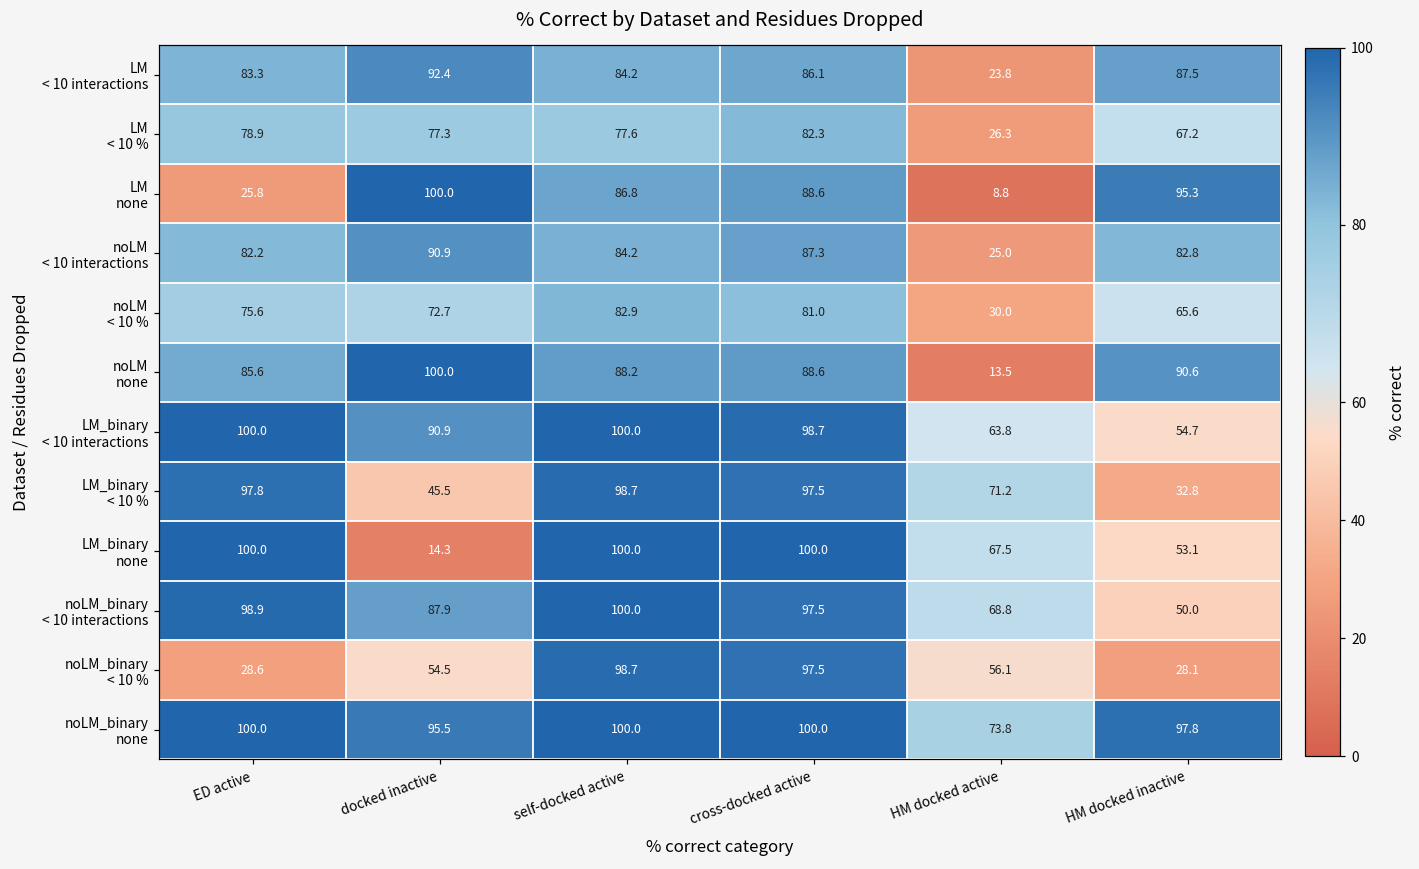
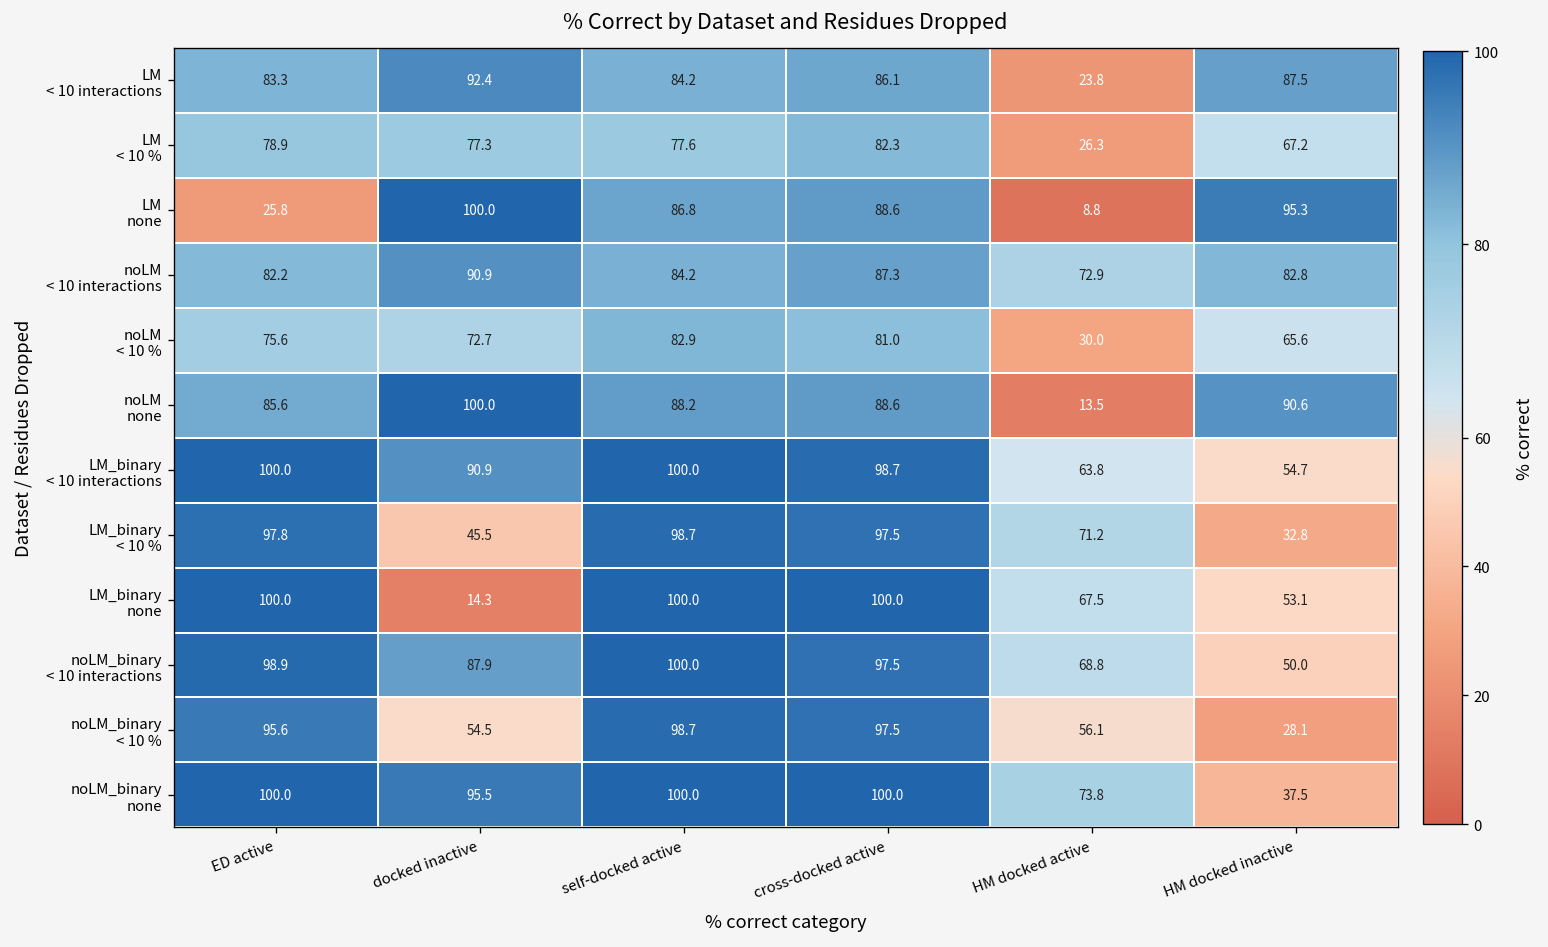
  {
    "LM < 10 interactions": {
      "ED active": 83.3,
      "docked inactive": 92.4,
      "self-docked active": 84.2,
      "cross-docked active": 86.1,
      "HM docked active": 23.8,
      "HM docked inactive": 87.5
    },
    "LM < 10 %": {
      "ED active": 78.9,
      "docked inactive": 77.3,
      "self-docked active": 77.6,
      "cross-docked active": 82.3,
      "HM docked active": 26.3,
      "HM docked inactive": 67.2
    },
    "LM none": {
      "ED active": 25.8,
      "docked inactive": 100.0,
      "self-docked active": 86.8,
      "cross-docked active": 88.6,
      "HM docked active": 8.8,
      "HM docked inactive": 95.3
    },
    "noLM < 10 interactions": {
      "ED active": 82.2,
      "docked inactive": 90.9,
      "self-docked active": 84.2,
      "cross-docked active": 87.3,
-     "HM docked active": 25.0,
+     "HM docked active": 72.9,
      "HM docked inactive": 82.8
    },
    "noLM < 10 %": {
      "ED active": 75.6,
      "docked inactive": 72.7,
      "self-docked active": 82.9,
      "cross-docked active": 81.0,
      "HM docked active": 30.0,
      "HM docked inactive": 65.6
    },
    "noLM none": {
      "ED active": 85.6,
      "docked inactive": 100.0,
      "self-docked active": 88.2,
      "cross-docked active": 88.6,
      "HM docked active": 13.5,
      "HM docked inactive": 90.6
    },
    "LM_binary < 10 interactions": {
      "ED active": 100.0,
      "docked inactive": 90.9,
      "self-docked active": 100.0,
      "cross-docked active": 98.7,
      "HM docked active": 63.8,
      "HM docked inactive": 54.7
    },
    "LM_binary < 10 %": {
      "ED active": 97.8,
      "docked inactive": 45.5,
      "self-docked active": 98.7,
      "cross-docked active": 97.5,
      "HM docked active": 71.2,
      "HM docked inactive": 32.8
    },
    "LM_binary none": {
      "ED active": 100.0,
      "docked inactive": 14.3,
      "self-docked active": 100.0,
      "cross-docked active": 100.0,
      "HM docked active": 67.5,
      "HM docked inactive": 53.1
    },
    "noLM_binary < 10 interactions": {
      "ED active": 98.9,
      "docked inactive": 87.9,
      "self-docked active": 100.0,
      "cross-docked active": 97.5,
      "HM docked active": 68.8,
      "HM docked inactive": 50.0
    },
    "noLM_binary < 10 %": {
-     "ED active": 28.6,
+     "ED active": 95.6,
      "docked inactive": 54.5,
      "self-docked active": 98.7,
      "cross-docked active": 97.5,
      "HM docked active": 56.1,
      "HM docked inactive": 28.1
    },
    "noLM_binary none": {
      "ED active": 100.0,
      "docked inactive": 95.5,
      "self-docked active": 100.0,
      "cross-docked active": 100.0,
      "HM docked active": 73.8,
-     "HM docked inactive": 97.8
+     "HM docked inactive": 37.5
    }
  }
